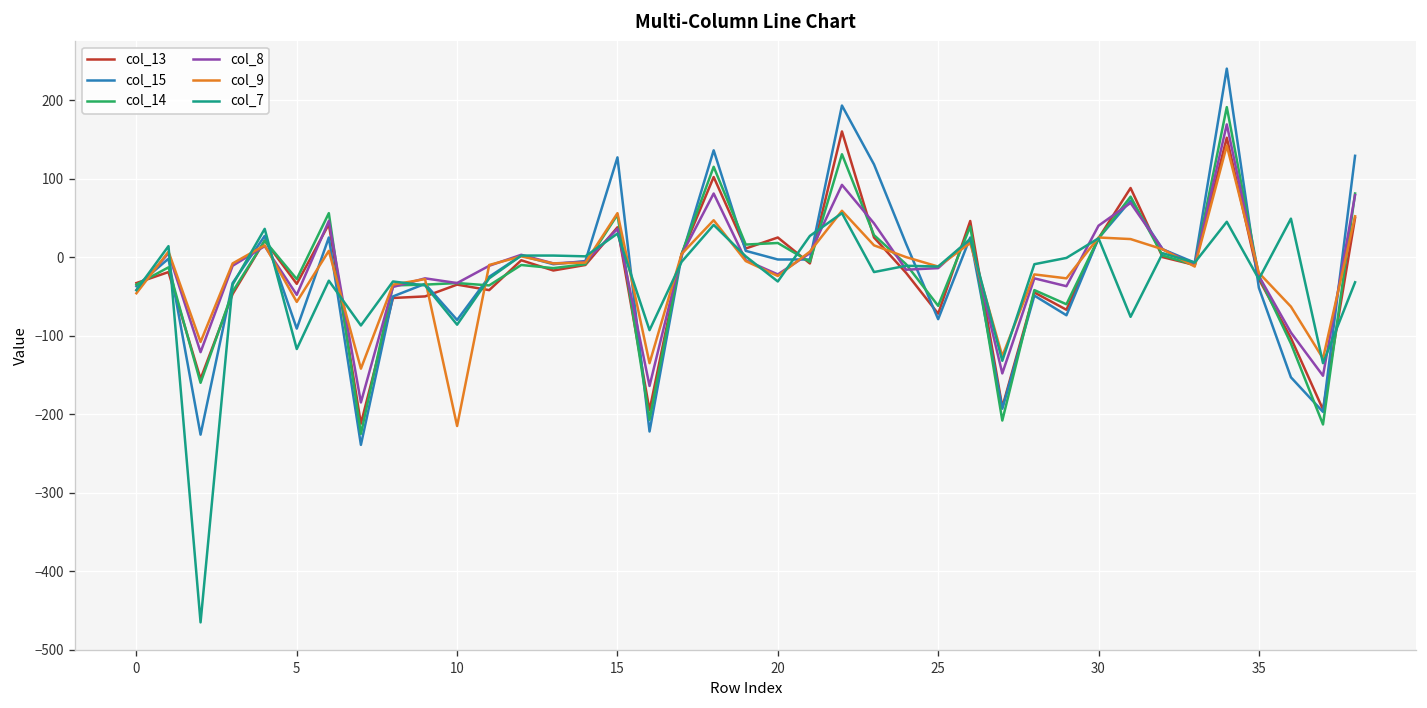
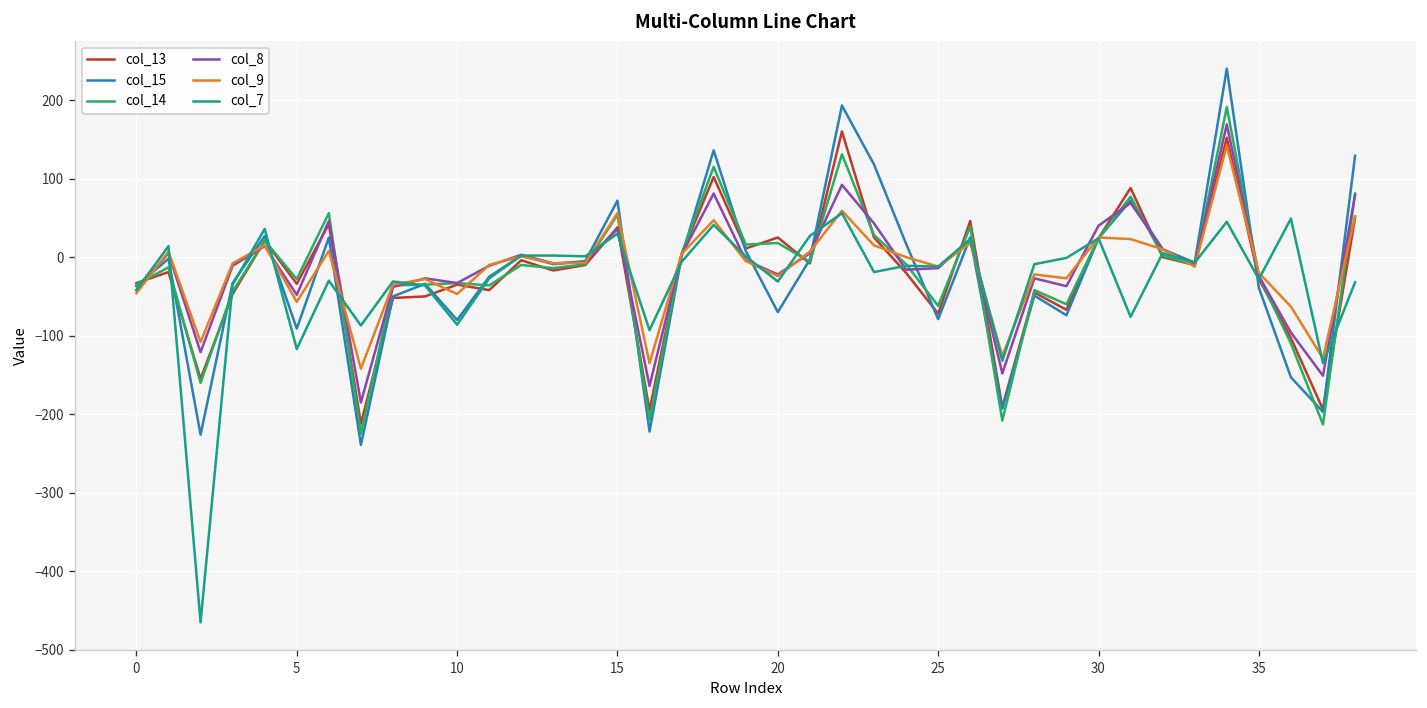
  {
    "col_13": {
      "5": -30,
      "20": 30,
      "25": -70
    },
    "col_15": {
      "5": -90,
      "10": -80,
-     "15": 130,
-     "20": 0,
+     "15": 70,
+     "20": -70,
      "25": -80,
      "35": -40
    },
    "col_8": {
      "5": -50,
      "30": 40
    },
    "col_9": {
      "0": -50,
      "5": -60,
-     "10": -220,
+     "10": -50,
      "35": -20
    }
  }
